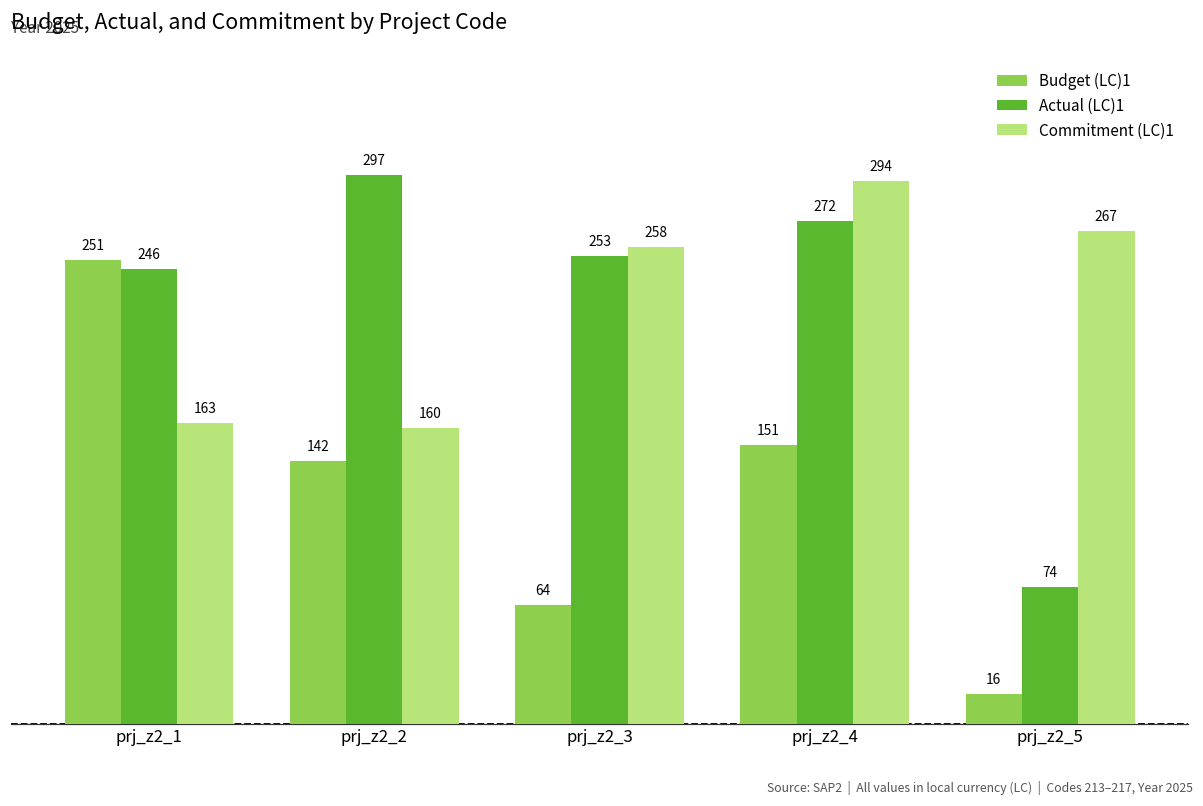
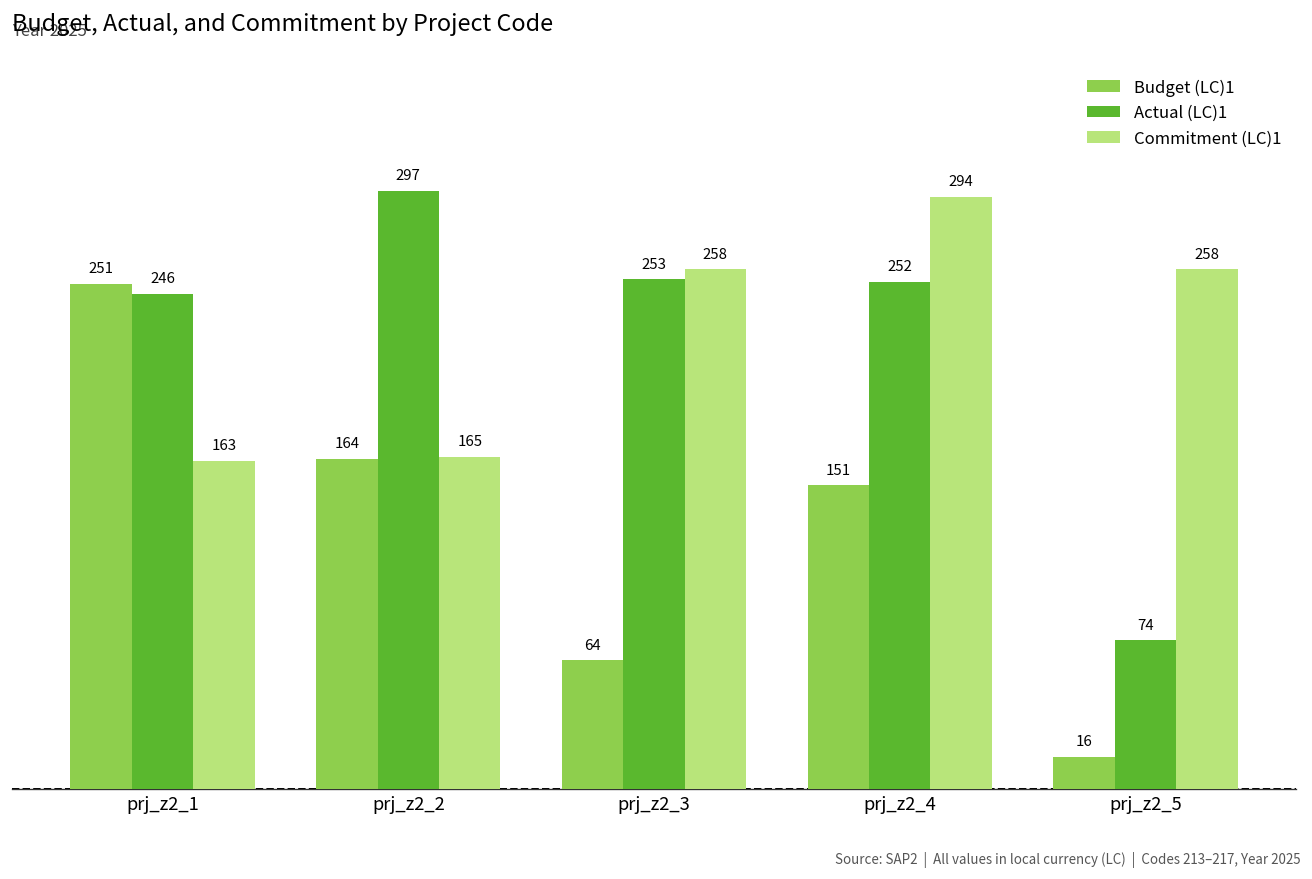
  {
    "Budget (LC)1": {
      "prj_z2_1": 251,
-     "prj_z2_2": 142,
+     "prj_z2_2": 164,
      "prj_z2_3": 64,
      "prj_z2_4": 151,
      "prj_z2_5": 16
    },
    "Actual (LC)1": {
      "prj_z2_1": 246,
      "prj_z2_2": 297,
      "prj_z2_3": 253,
-     "prj_z2_4": 272,
+     "prj_z2_4": 252,
      "prj_z2_5": 74
    },
    "Commitment (LC)1": {
      "prj_z2_1": 163,
-     "prj_z2_2": 160,
+     "prj_z2_2": 165,
      "prj_z2_3": 258,
      "prj_z2_4": 294,
-     "prj_z2_5": 267
+     "prj_z2_5": 258
    }
  }
